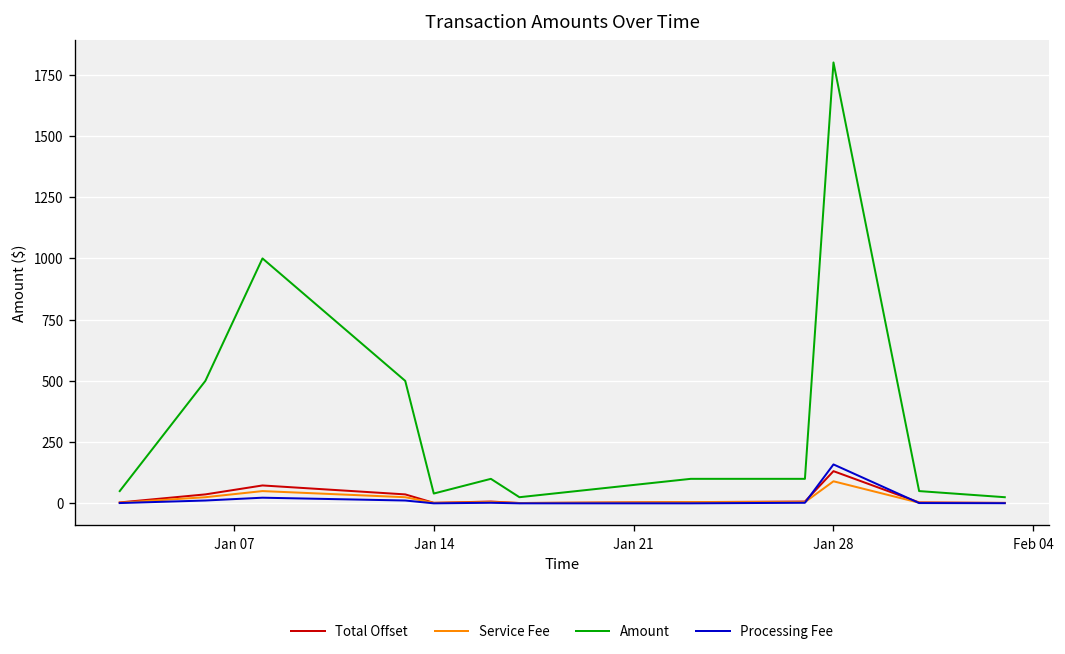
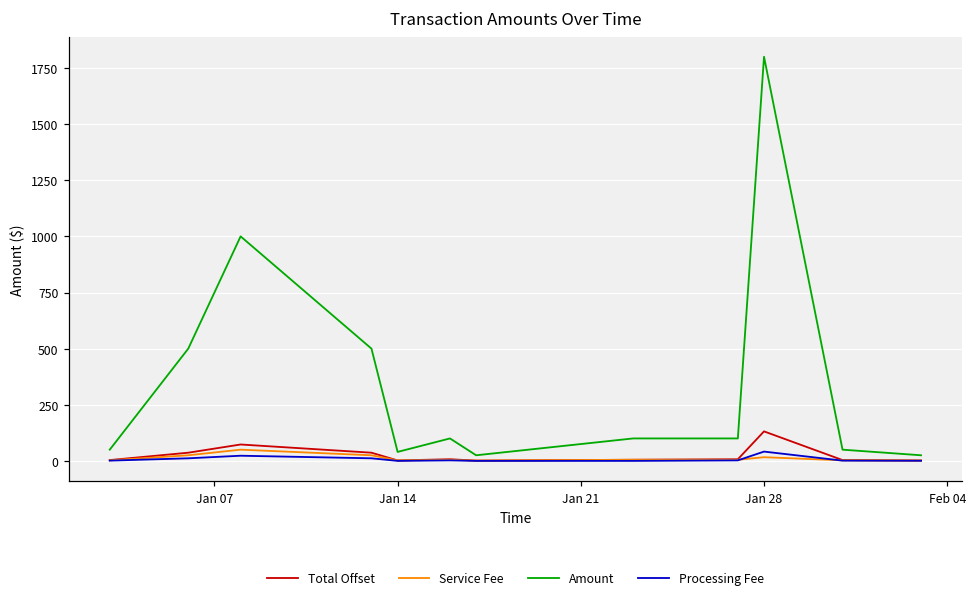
  {
    "Total Offset": {
      "Jan 28": 130
    },
    "Service Fee": {
-     "Jan 28": 90
+     "Jan 28": 20
    },
    "Amount": {
      "Jan 14": 40,
      "Jan 28": 1800
    },
    "Processing Fee": {
-     "Jan 28": 160
+     "Jan 28": 40
    }
  }
